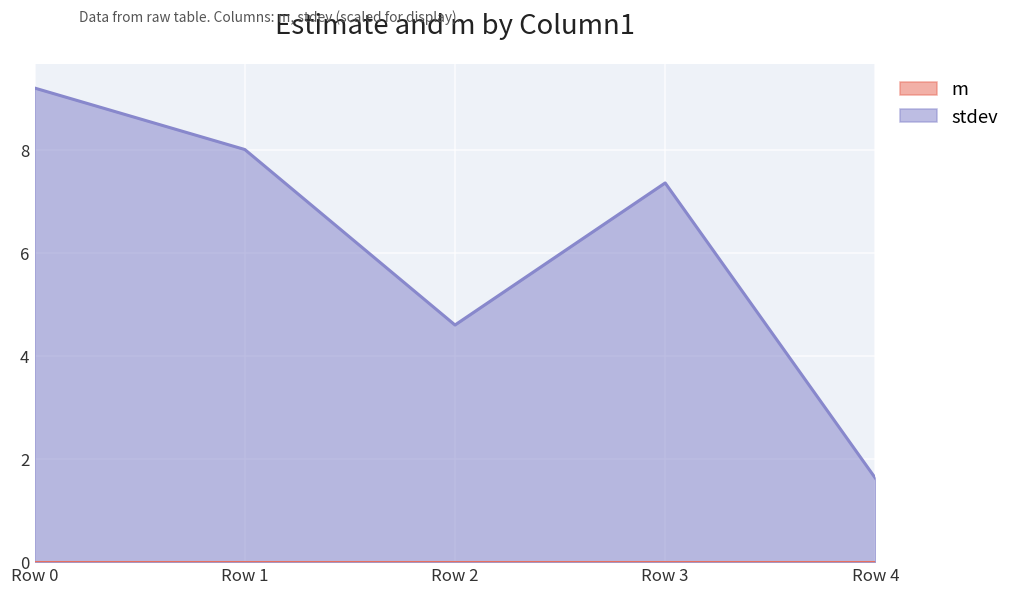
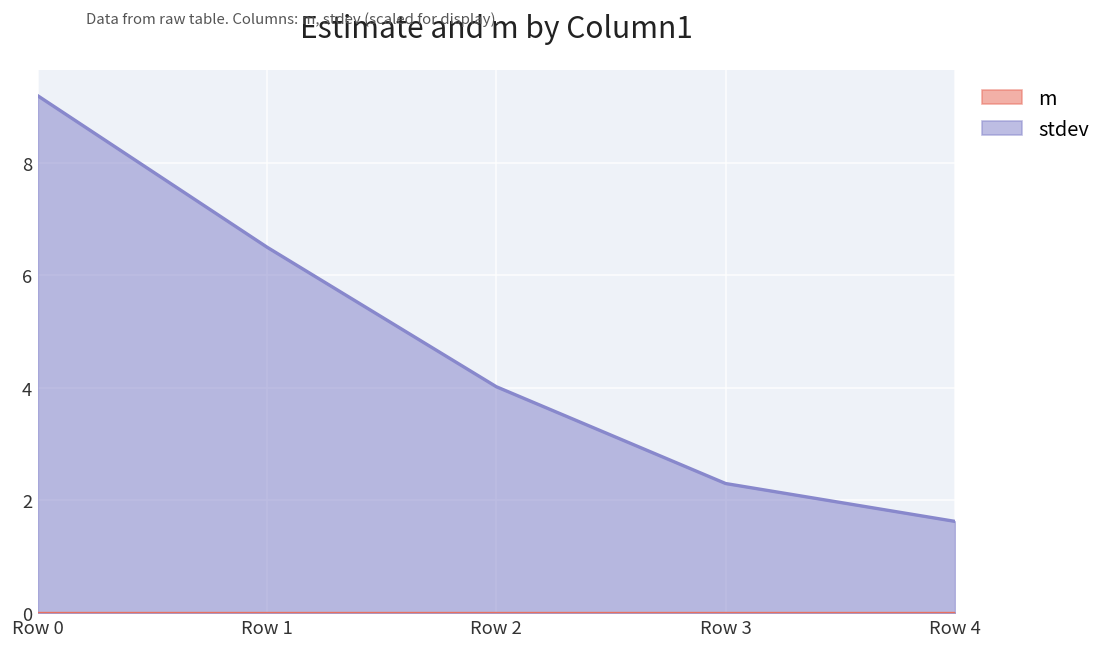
  {
    "m": {
      "Row 0": 0.0,
      "Row 1": 0.0,
      "Row 2": 0.0,
      "Row 3": 0.0,
      "Row 4": 0.0
    },
    "stdev": {
      "Row 0": 9.2,
-     "Row 1": 8.0,
-     "Row 2": 4.6,
-     "Row 3": 7.4,
+     "Row 1": 6.5,
+     "Row 2": 4.0,
+     "Row 3": 2.3,
      "Row 4": 1.6
    }
  }
